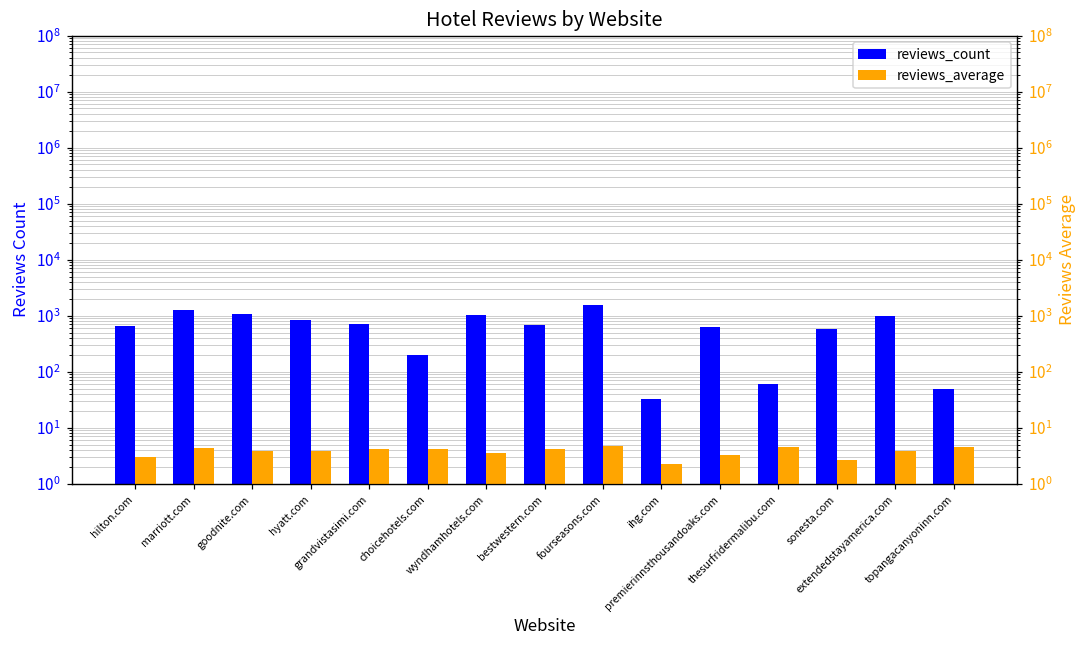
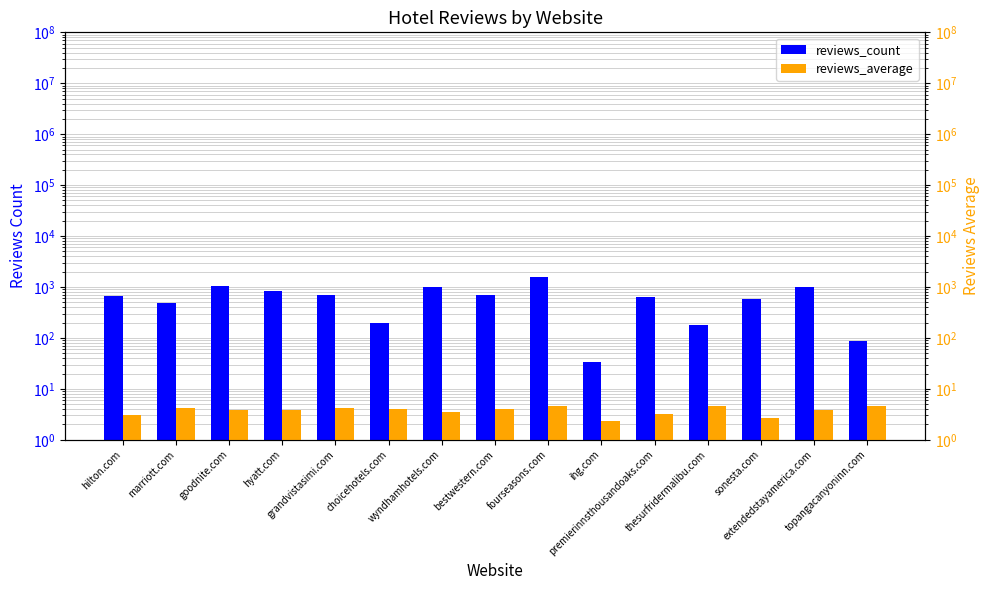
  {
    "reviews_count": {
      "hilton.com": 700,
-     "marriott.com": 1300,
+     "marriott.com": 500,
      "goodnite.com": 1100,
      "hyatt.com": 800,
      "grandvistasimi.com": 700,
      "choicehotels.com": 200,
      "wyndhamhotels.com": 1000,
      "bestwestern.com": 700,
      "fourseasons.com": 1500,
      "ihg.com": 30,
      "premierinnsthousandoaks.com": 600,
-     "thesurfridermalibu.com": 60,
+     "thesurfridermalibu.com": 180,
      "sonesta.com": 600,
      "extendedstayamerica.com": 1000,
-     "topangacanyoninn.com": 50
+     "topangacanyoninn.com": 90
    },
    "reviews_average": {
      "hilton.com": 3,
      "marriott.com": 4,
      "goodnite.com": 4,
      "hyatt.com": 4,
      "grandvistasimi.com": 4,
      "choicehotels.com": 4,
      "wyndhamhotels.com": 4,
      "bestwestern.com": 4,
      "fourseasons.com": 5,
      "ihg.com": 2,
      "premierinnsthousandoaks.com": 3,
      "thesurfridermalibu.com": 5,
      "sonesta.com": 3,
      "extendedstayamerica.com": 4,
      "topangacanyoninn.com": 5
    }
  }
